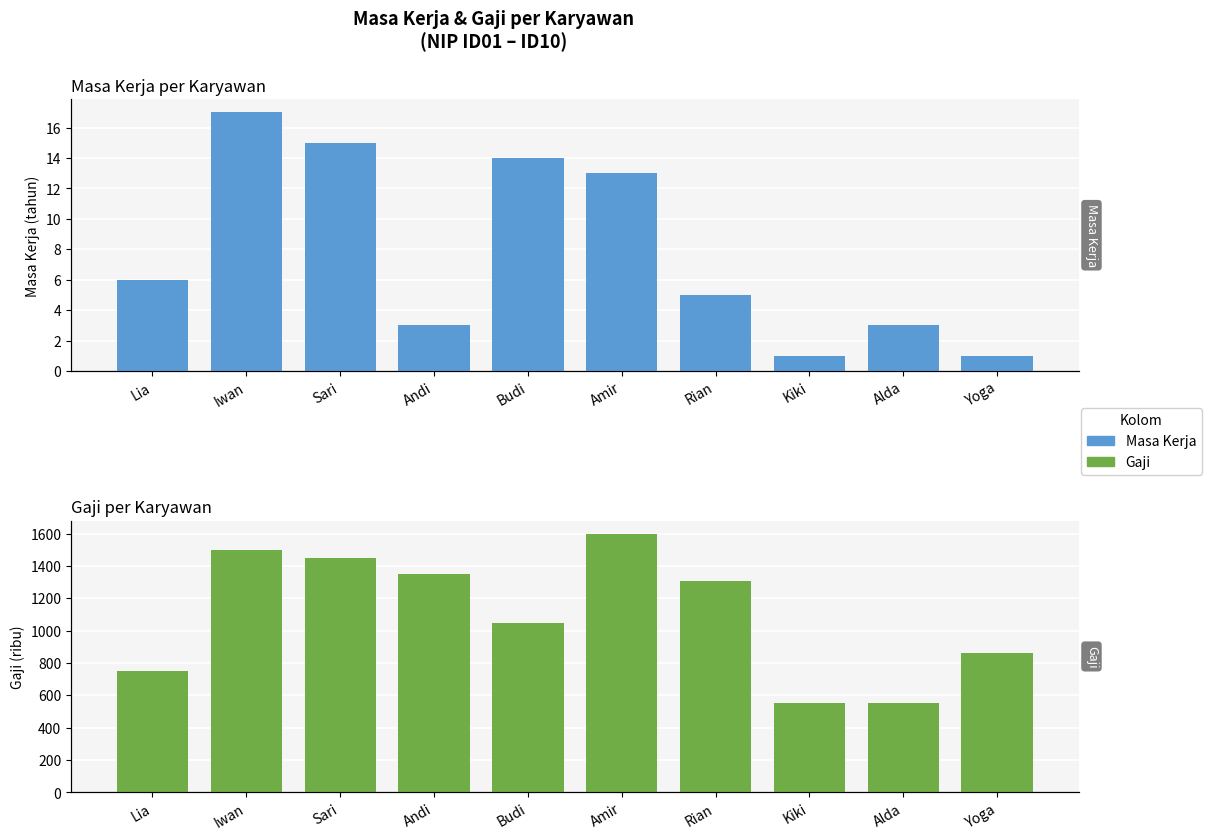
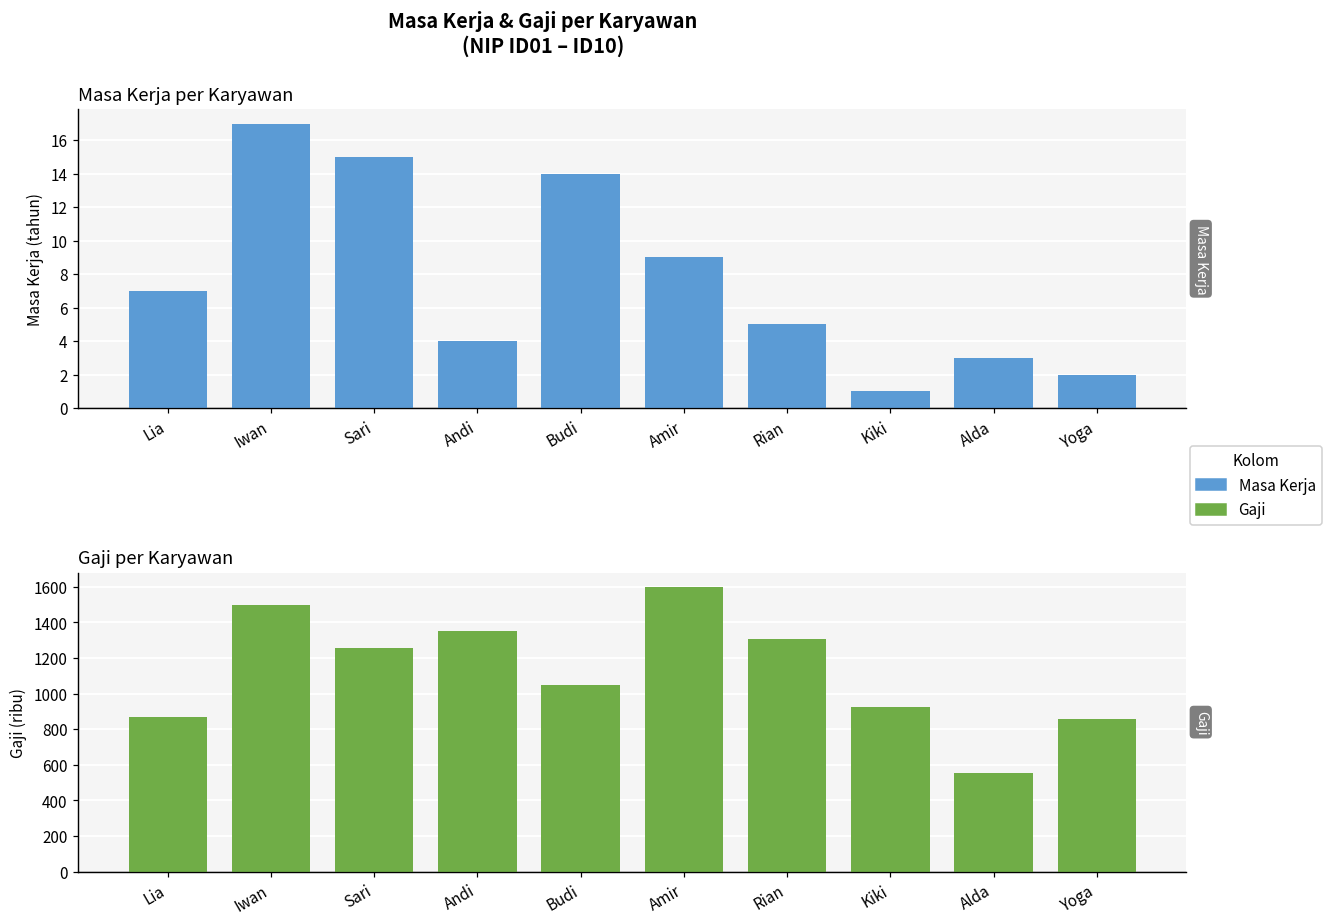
  {
    "Masa Kerja per Karyawan": {
-     "Lia": 6,
+     "Lia": 7,
      "Iwan": 17,
      "Sari": 15,
-     "Andi": 3,
+     "Andi": 4,
      "Budi": 14,
-     "Amir": 13,
+     "Amir": 9,
      "Rian": 5,
      "Kiki": 1,
      "Alda": 3,
-     "Yoga": 1
+     "Yoga": 2
    },
    "Gaji per Karyawan": {
-     "Lia": 750,
+     "Lia": 870,
      "Iwan": 1500,
-     "Sari": 1450,
+     "Sari": 1260,
      "Andi": 1350,
      "Budi": 1050,
      "Amir": 1600,
      "Rian": 1310,
-     "Kiki": 550,
+     "Kiki": 930,
      "Alda": 550,
      "Yoga": 860
    }
  }
